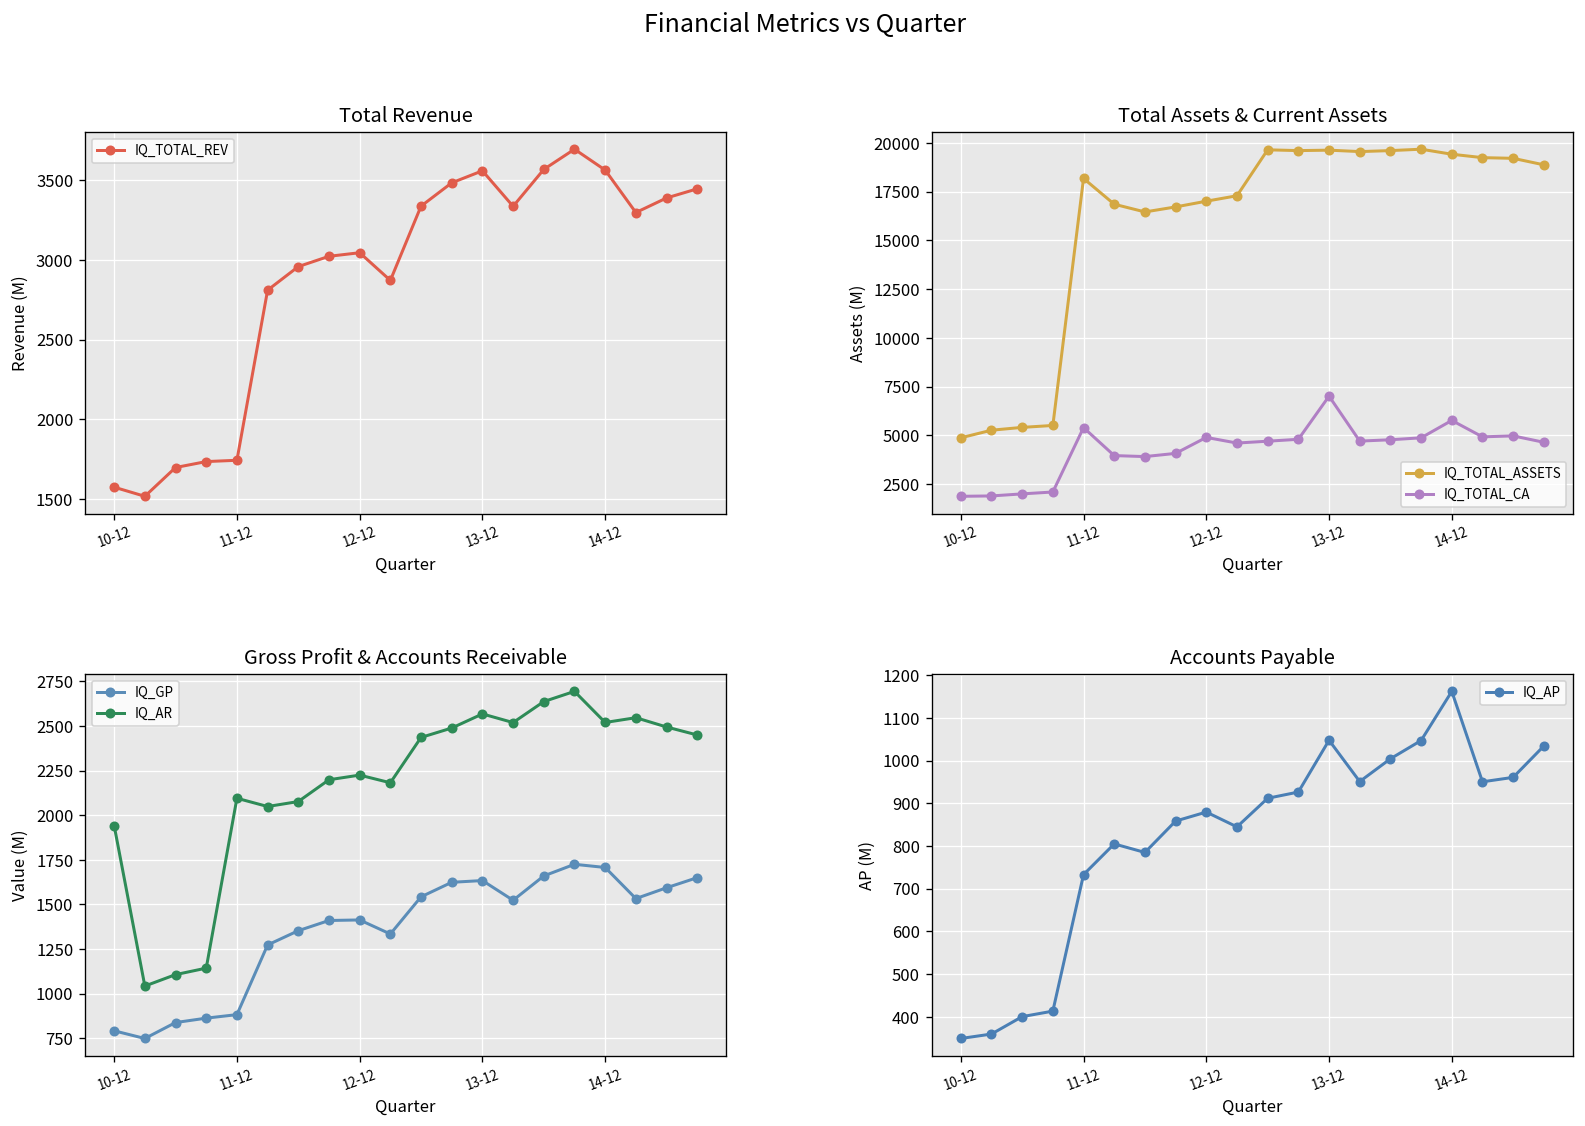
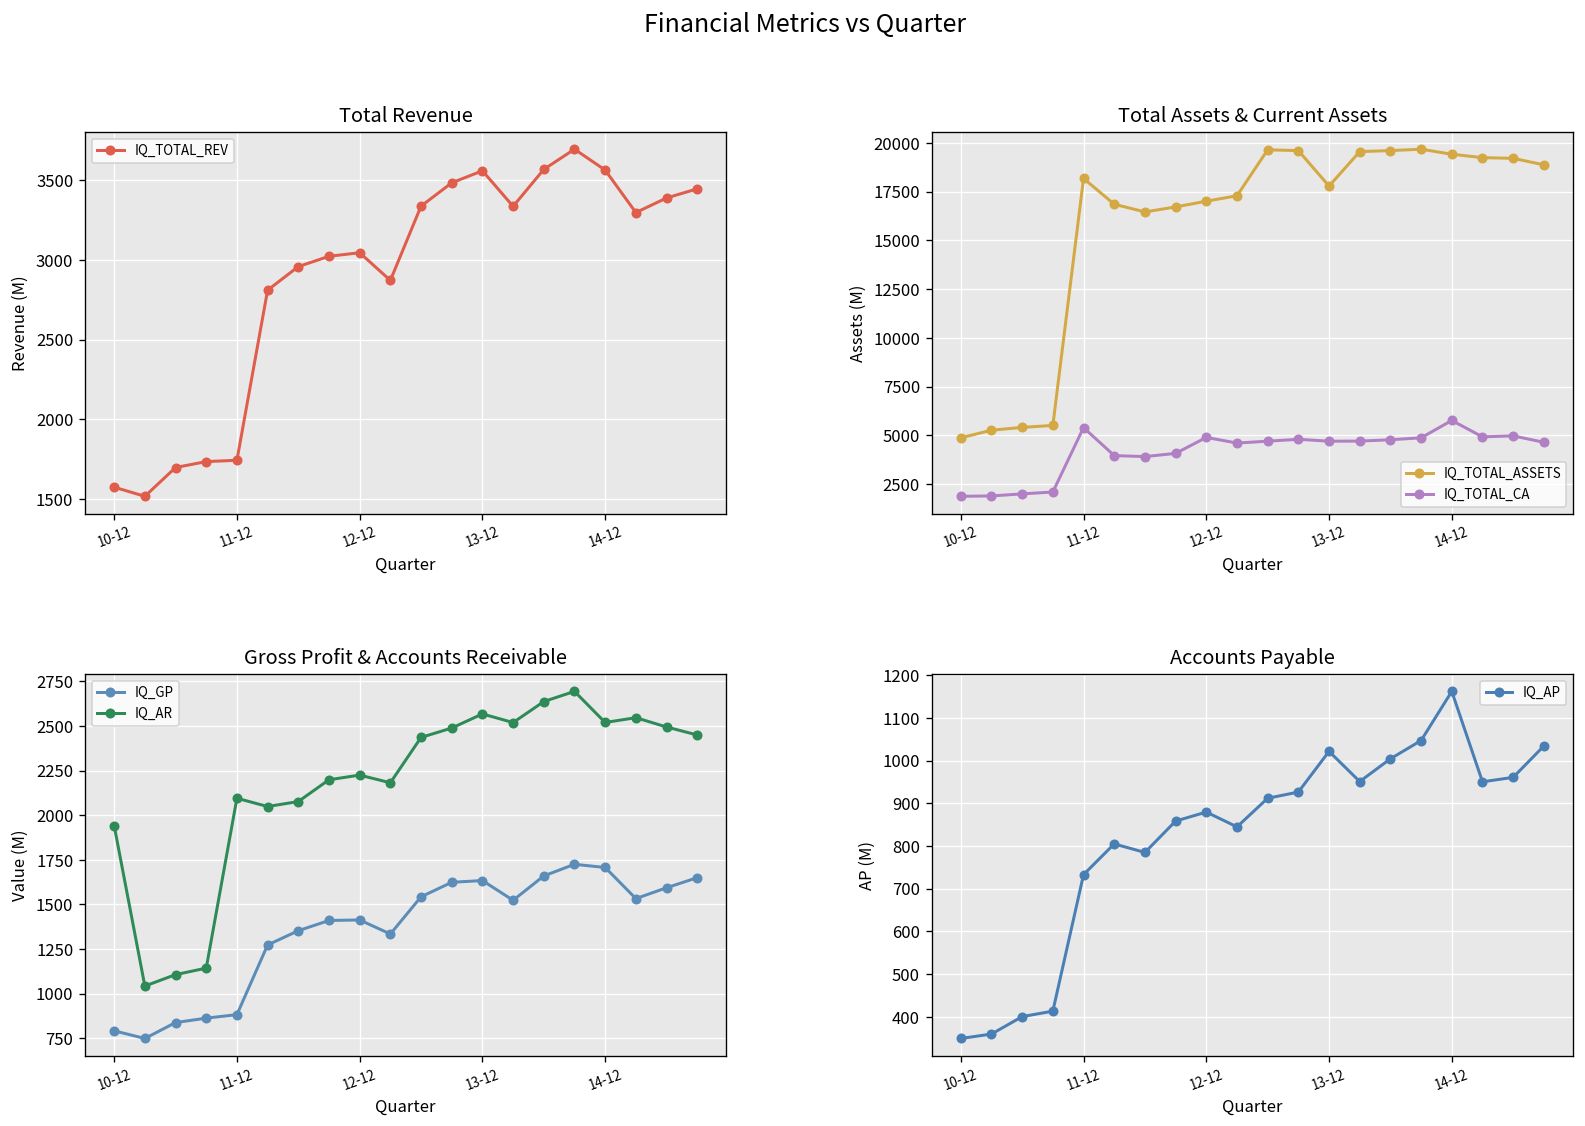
  {
    "Total Revenue": {
      "10-12": 1580,
      "11-12": 1740,
      "12-12": 3050,
      "13-12": 3560,
      "14-12": 3560
    },
    "Total Assets & Current Assets": {
      "IQ_TOTAL_ASSETS": {
        "10-12": 4900,
        "11-12": 18200,
        "12-12": 17000,
-       "13-12": 19600,
+       "13-12": 17800,
        "14-12": 19400
      },
      "IQ_TOTAL_CA": {
        "10-12": 1900,
        "11-12": 5400,
        "12-12": 4900,
-       "13-12": 7000,
+       "13-12": 4700,
        "14-12": 5800
      }
    },
    "Gross Profit & Accounts Receivable": {
      "IQ_GP": {
        "10-12": 790,
        "11-12": 880,
        "12-12": 1410,
        "13-12": 1630,
        "14-12": 1710
      },
      "IQ_AR": {
        "10-12": 1940,
        "11-12": 2100,
        "12-12": 2230,
        "13-12": 2570,
        "14-12": 2520
      }
    },
    "Accounts Payable": {
      "10-12": 350,
      "11-12": 730,
      "12-12": 880,
-     "13-12": 1050,
+     "13-12": 1020,
      "14-12": 1160
    }
  }
